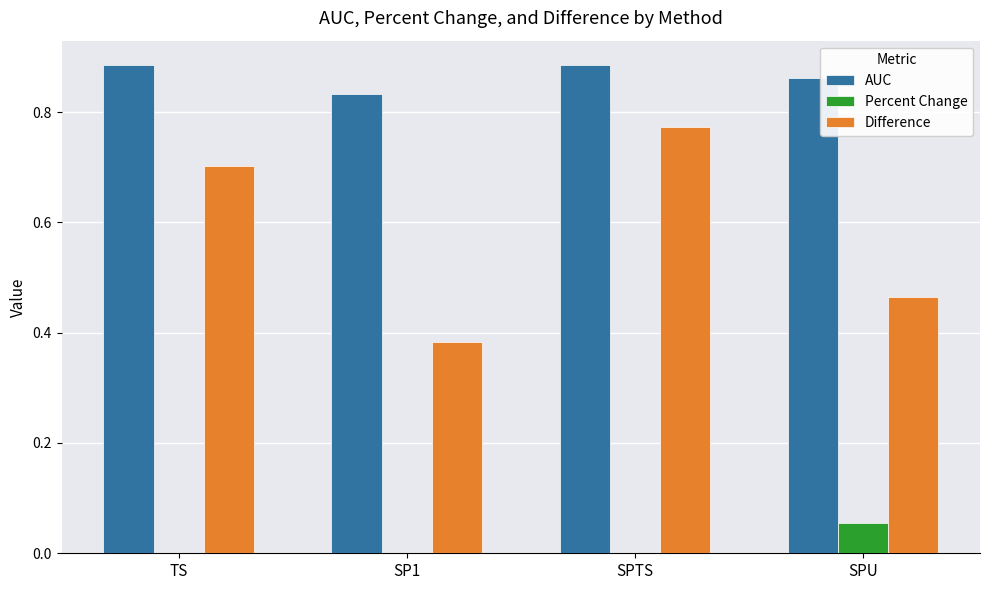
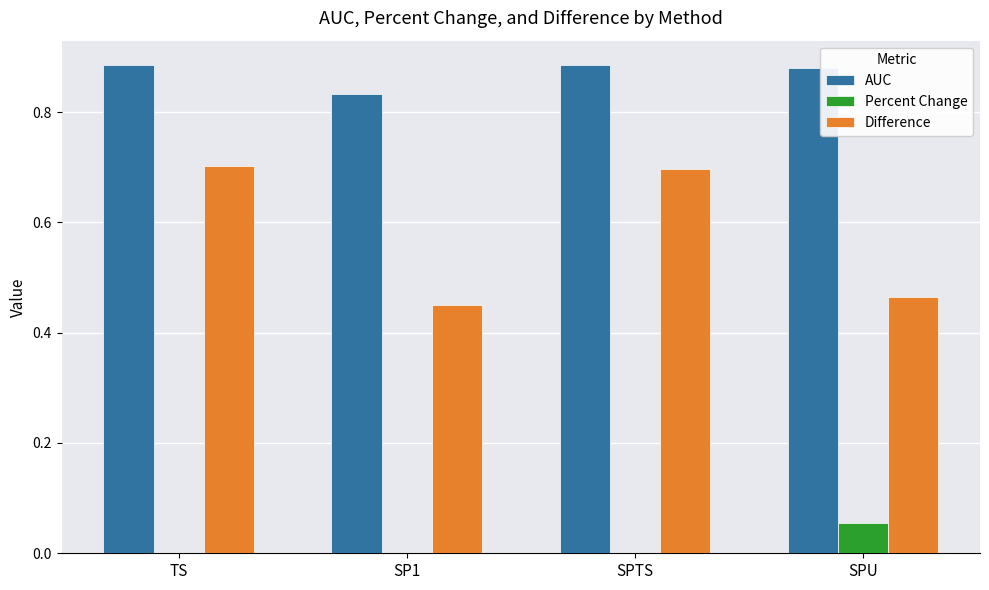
  {
    "AUC": {
      "TS": 0.89,
      "SP1": 0.83,
      "SPTS": 0.89,
-     "SPU": 0.86
+     "SPU": 0.88
    },
    "Percent Change": {
      "TS": 0.00,
      "SP1": 0.00,
      "SPTS": 0.00,
      "SPU": 0.06
    },
    "Difference": {
      "TS": 0.70,
-     "SP1": 0.38,
-     "SPTS": 0.77,
+     "SP1": 0.45,
+     "SPTS": 0.70,
      "SPU": 0.46
    }
  }
